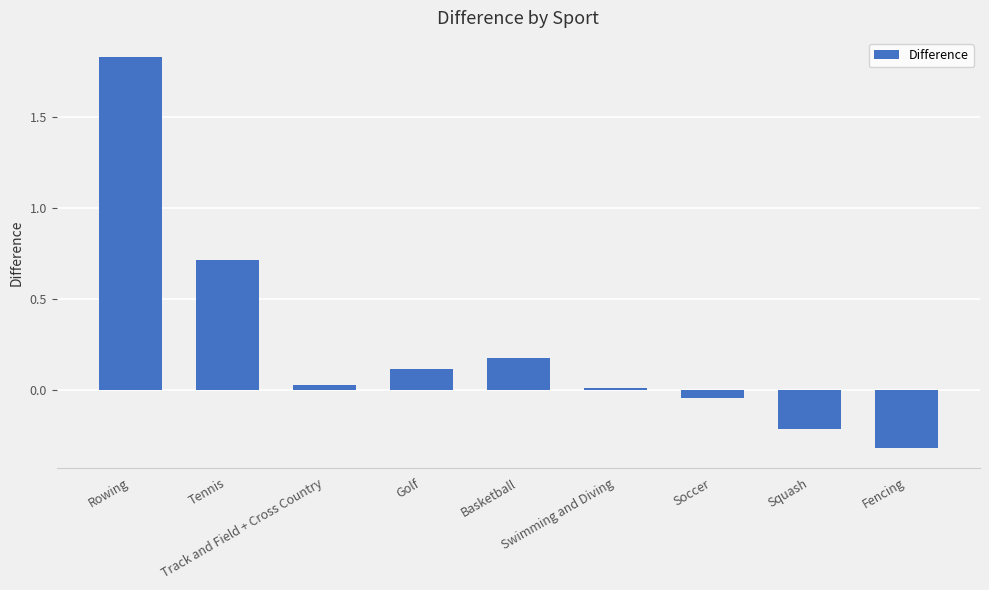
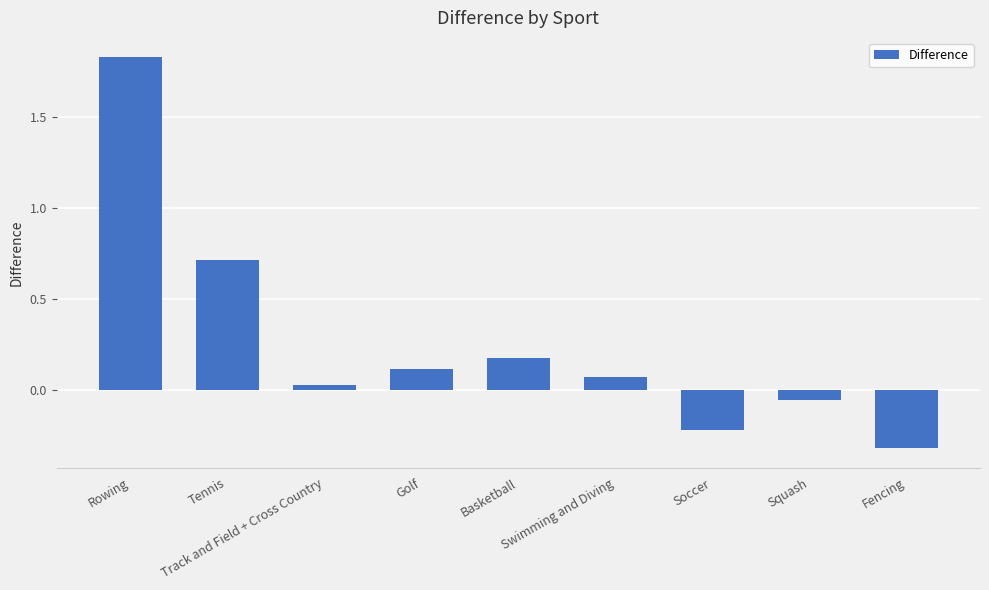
  {
    "Rowing": 1.83,
    "Tennis": 0.72,
    "Track and Field + Cross Country": 0.03,
    "Golf": 0.11,
    "Basketball": 0.18,
-   "Swimming and Diving": 0.01,
-   "Soccer": -0.04,
-   "Squash": -0.22,
+   "Swimming and Diving": 0.07,
+   "Soccer": -0.22,
+   "Squash": -0.05,
    "Fencing": -0.32
  }
